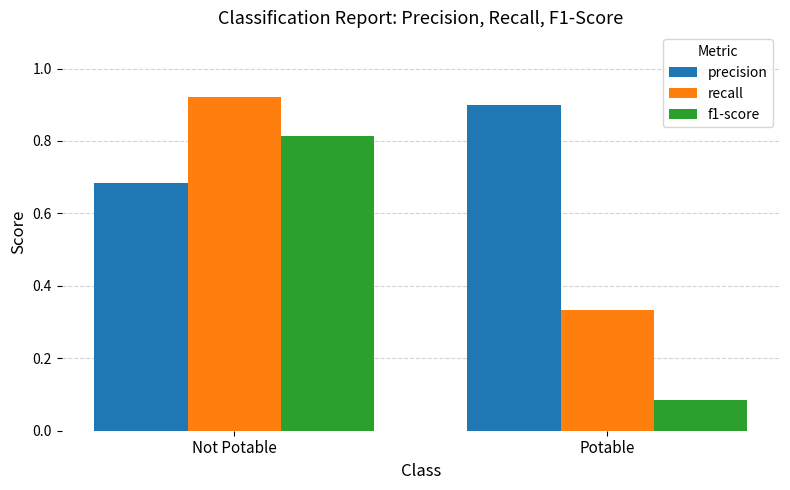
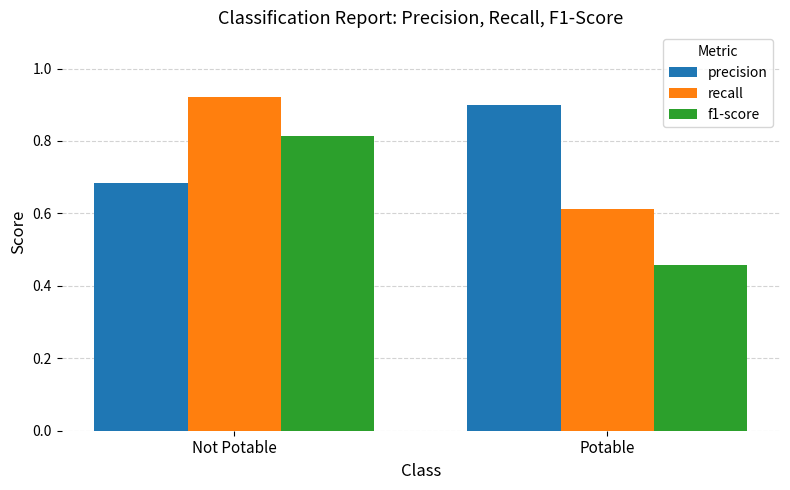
  {
    "precision": {
      "Not Potable": 0.68,
      "Potable": 0.90
    },
    "recall": {
      "Not Potable": 0.92,
-     "Potable": 0.33
+     "Potable": 0.61
    },
    "f1-score": {
      "Not Potable": 0.81,
-     "Potable": 0.09
+     "Potable": 0.46
    }
  }
